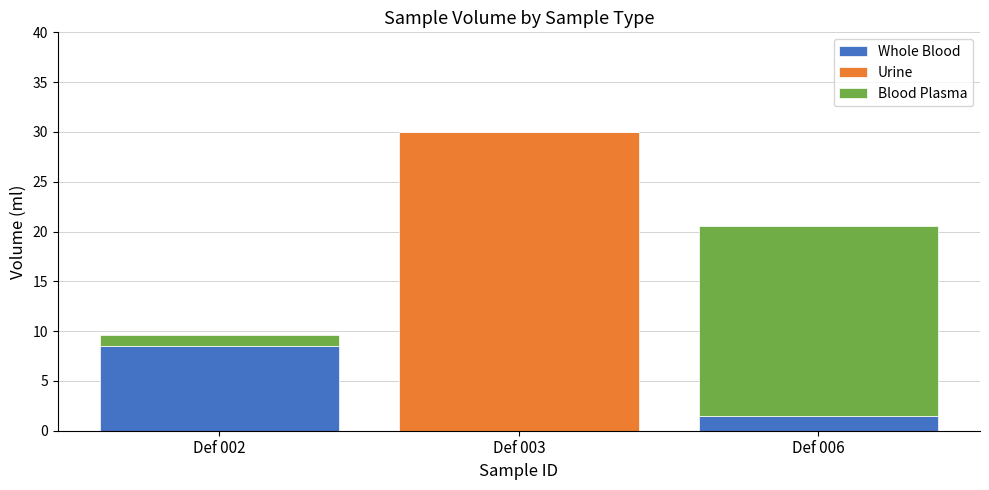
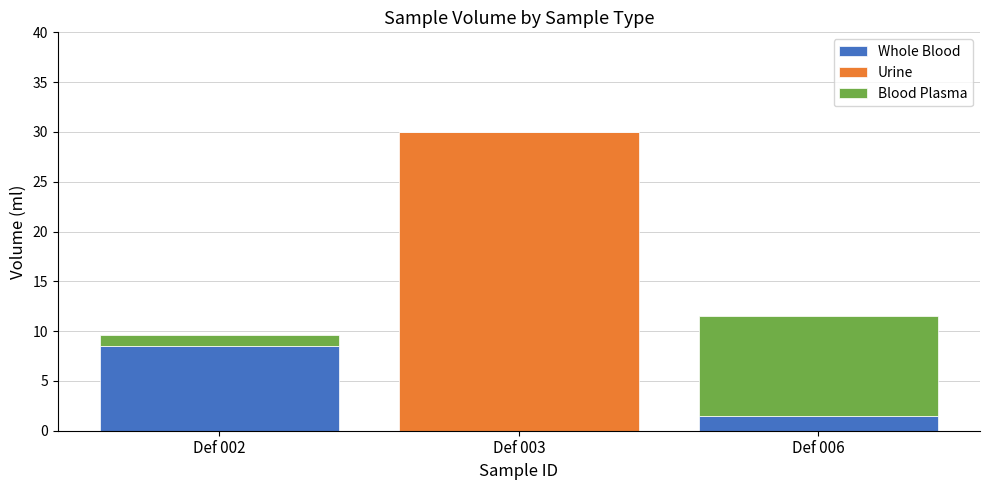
  {
    "Whole Blood": {
      "Def 002": 9,
      "Def 003": 0,
      "Def 006": 2
    },
    "Blood Plasma": {
      "Def 002": 1,
      "Def 003": 0,
-     "Def 006": 19
+     "Def 006": 10
    }
  }
